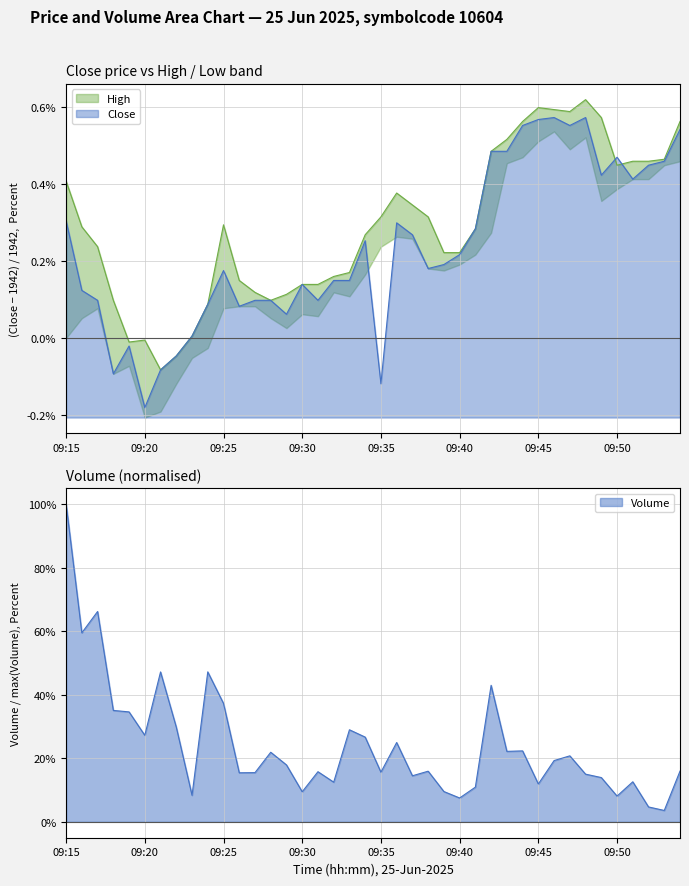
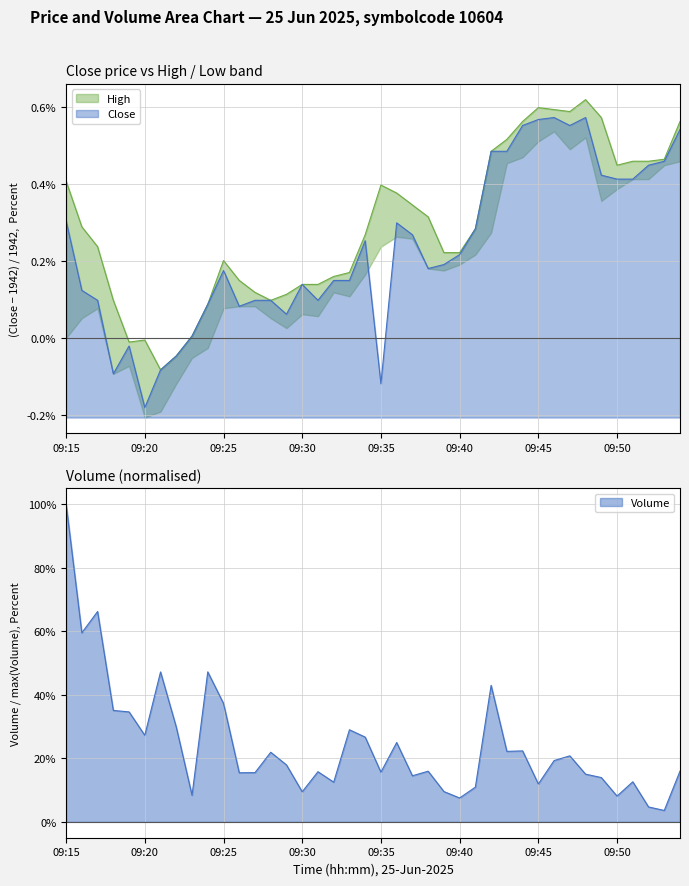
  {
    "Close price vs High / Low band": {
      "High": {
        "09:15": "0.41%",
        "09:20": "-0.01%",
-       "09:25": "0.29%",
-       "09:35": "0.31%",
+       "09:25": "0.20%",
+       "09:35": "0.40%",
        "09:45": "0.60%",
        "09:50": "0.45%"
      },
      "Close": {
        "09:15": "0.30%",
        "09:20": "-0.18%",
        "09:25": "0.18%",
        "09:35": "-0.12%",
        "09:45": "0.57%",
-       "09:50": "0.47%"
+       "09:50": "0.41%"
      }
    },
    "Volume (normalised)": {
      "09:15": "100%",
      "09:20": "27%",
      "09:25": "37%",
      "09:30": "9%",
      "09:35": "16%",
      "09:40": "8%",
      "09:45": "12%",
      "09:50": "8%"
    }
  }
